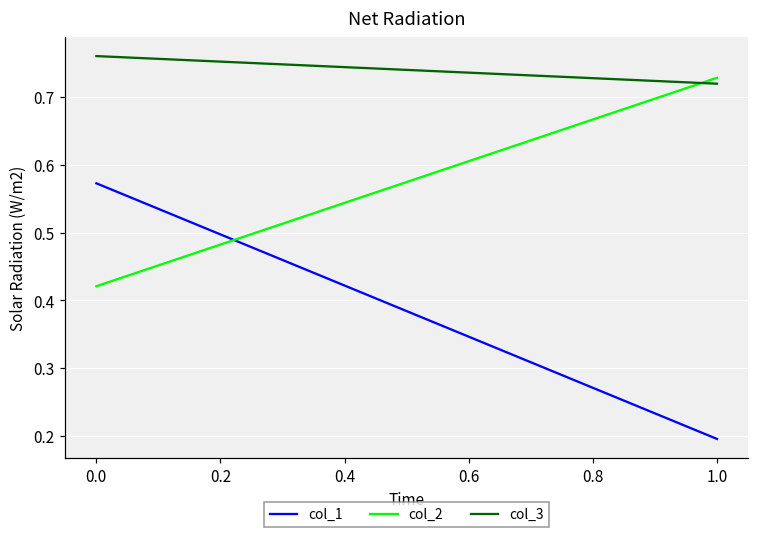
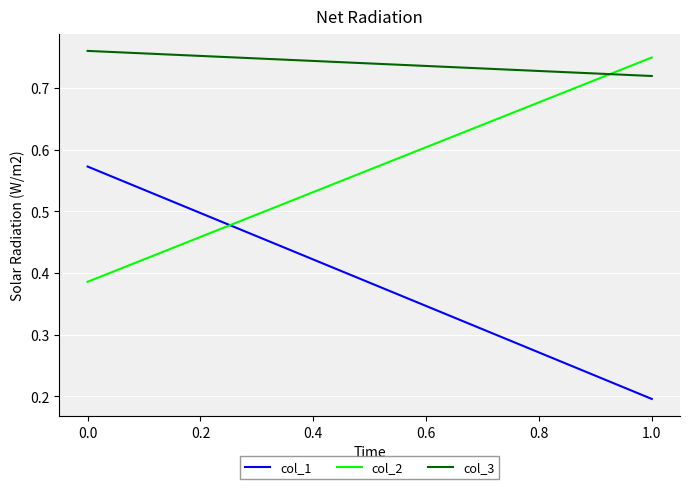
  {
    "col_1": {
      "0.0": 0.57,
      "1.0": 0.20
    },
    "col_2": {
-     "0.0": 0.42,
-     "1.0": 0.73
+     "0.0": 0.39,
+     "1.0": 0.75
    },
    "col_3": {
      "0.0": 0.76,
      "1.0": 0.72
    }
  }
